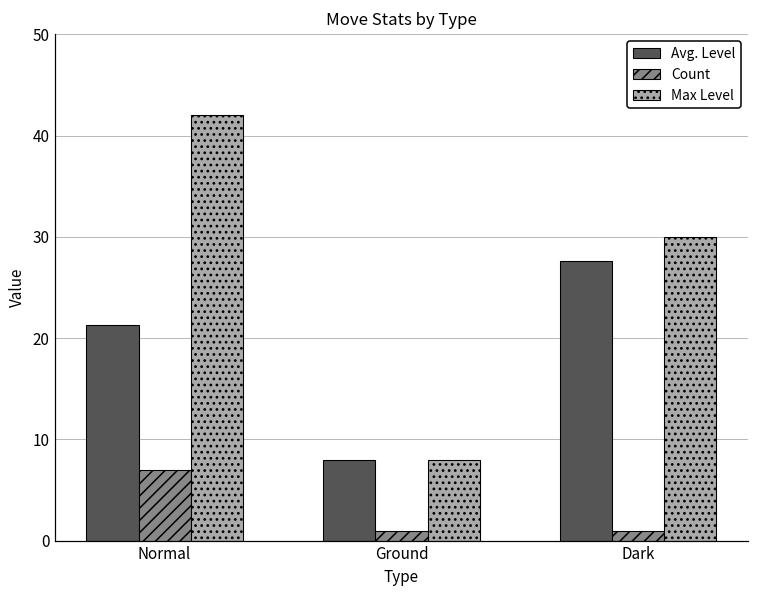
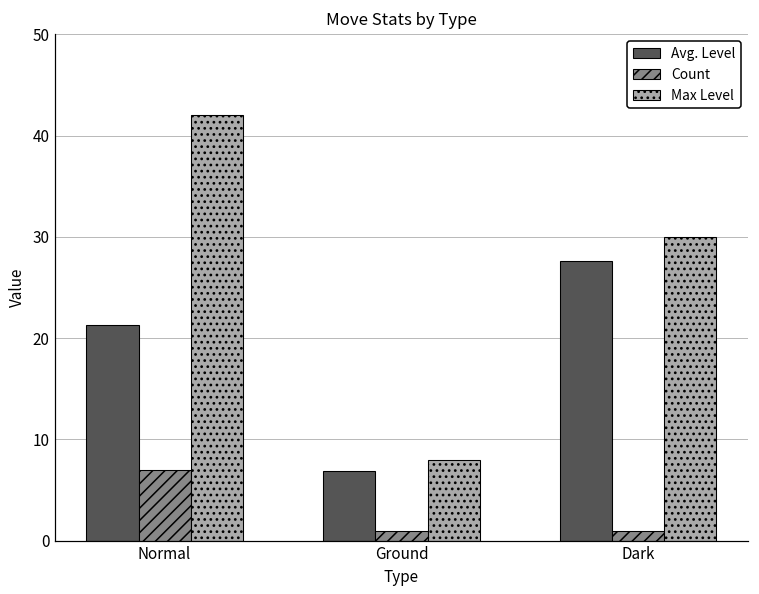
  {
    "Avg. Level": {
      "Normal": 21,
-     "Ground": 8,
+     "Ground": 7,
      "Dark": 28
    }
  }
